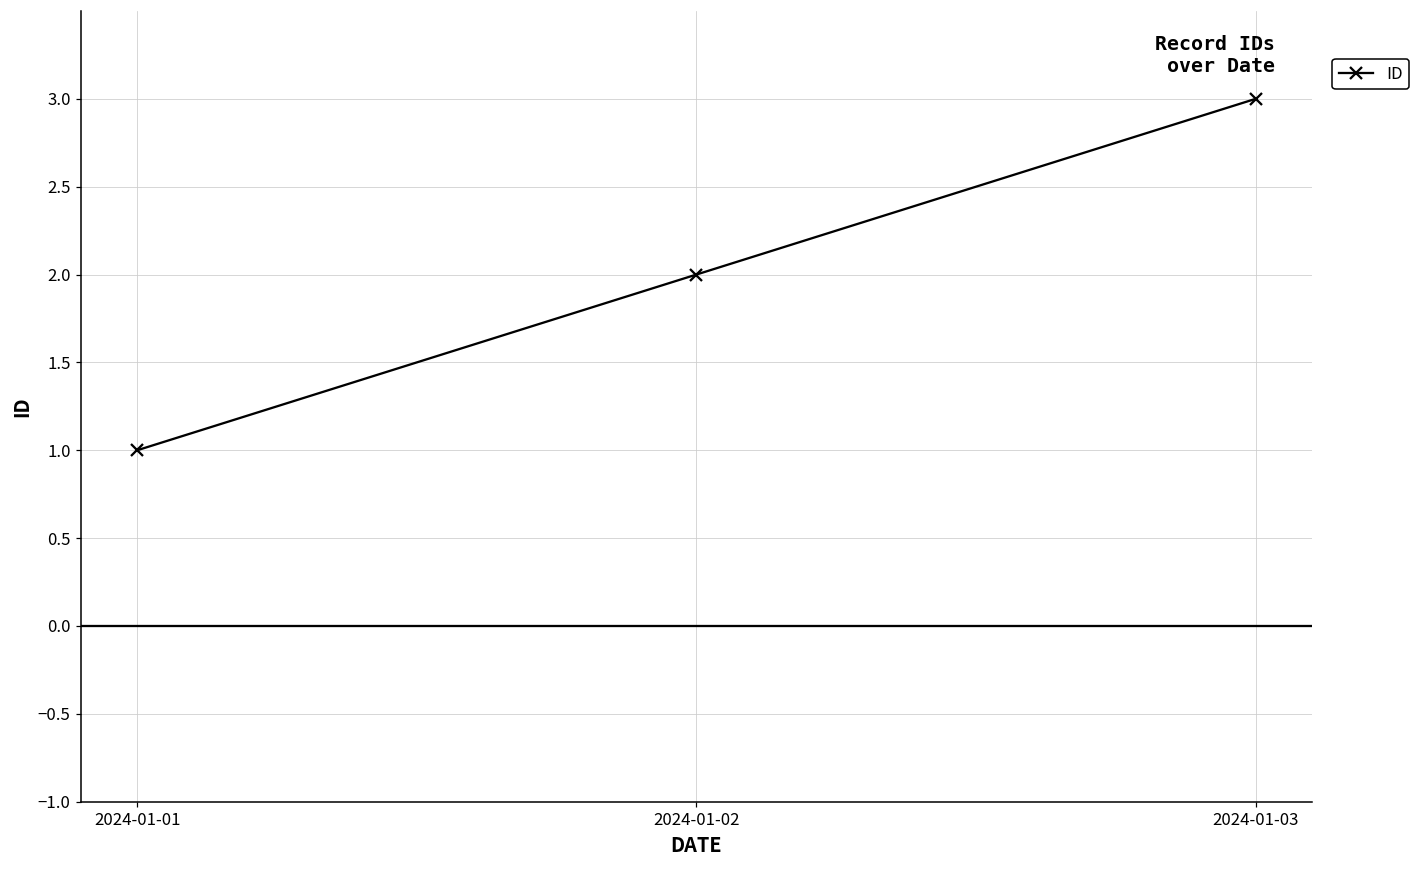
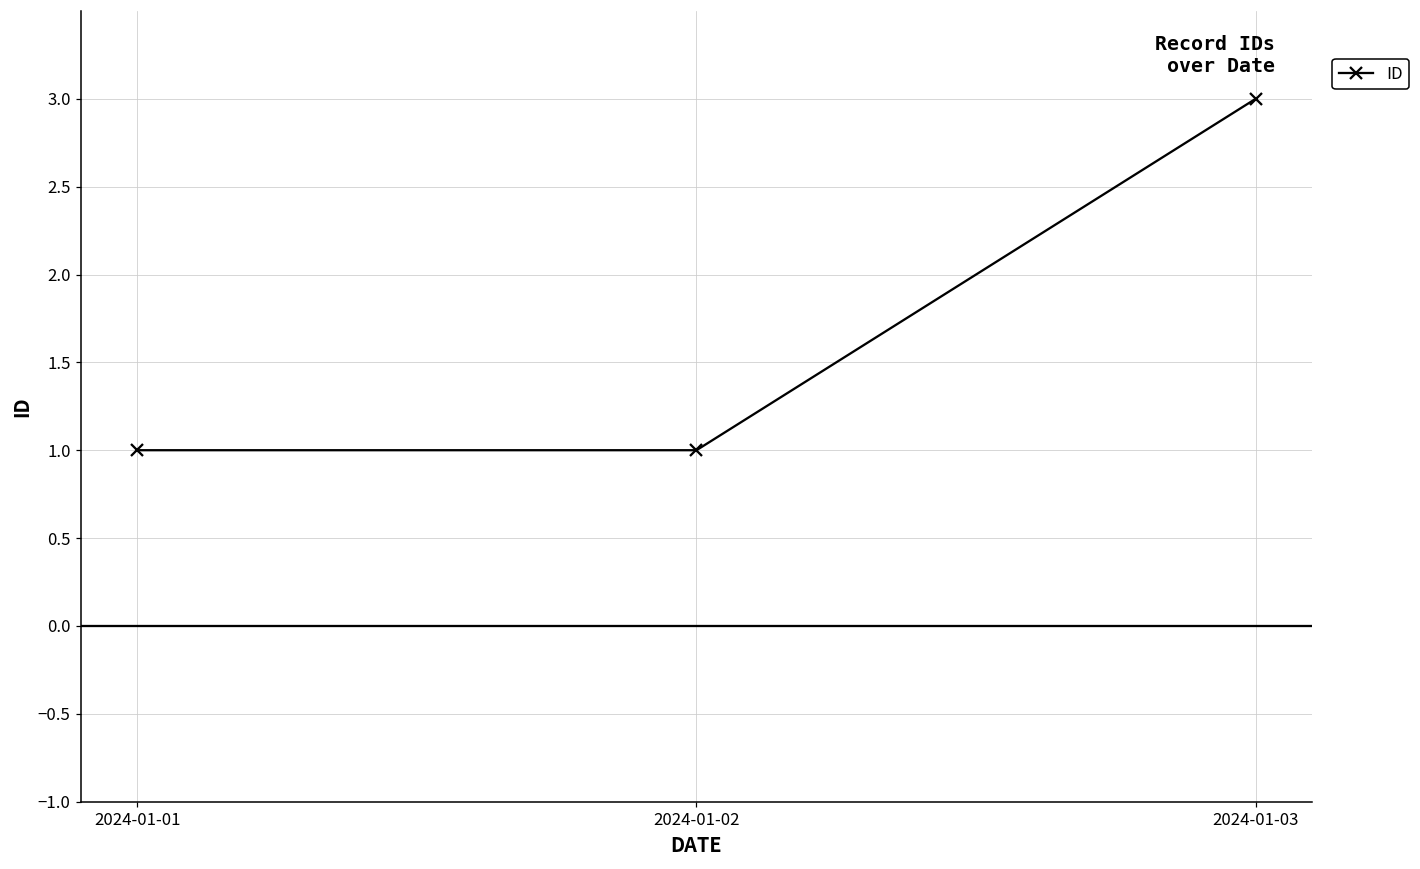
  {
    "2024-01-01": 1,
-   "2024-01-02": 2,
+   "2024-01-02": 1,
    "2024-01-03": 3
  }
